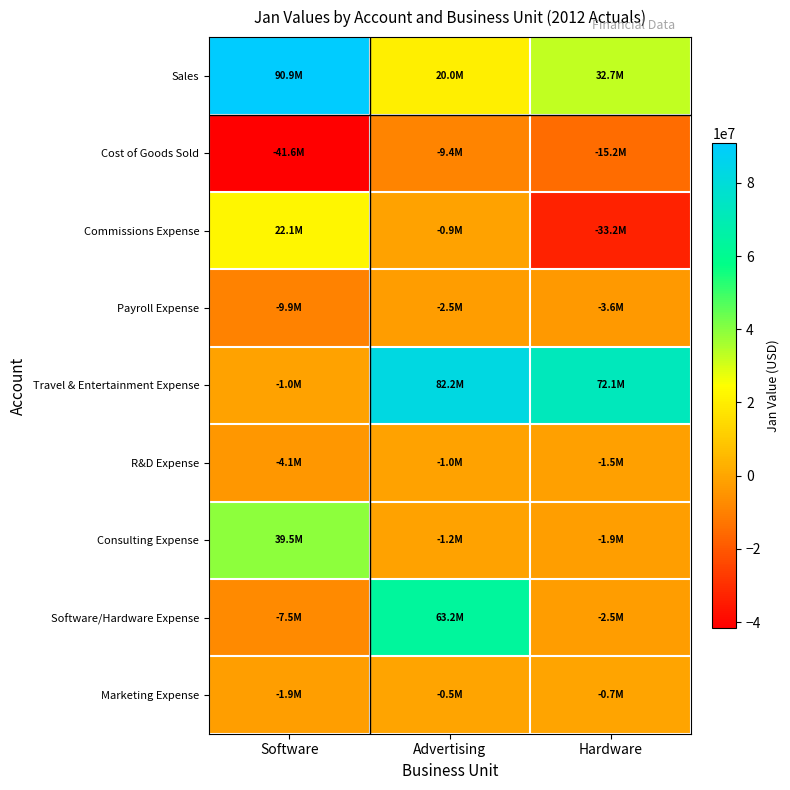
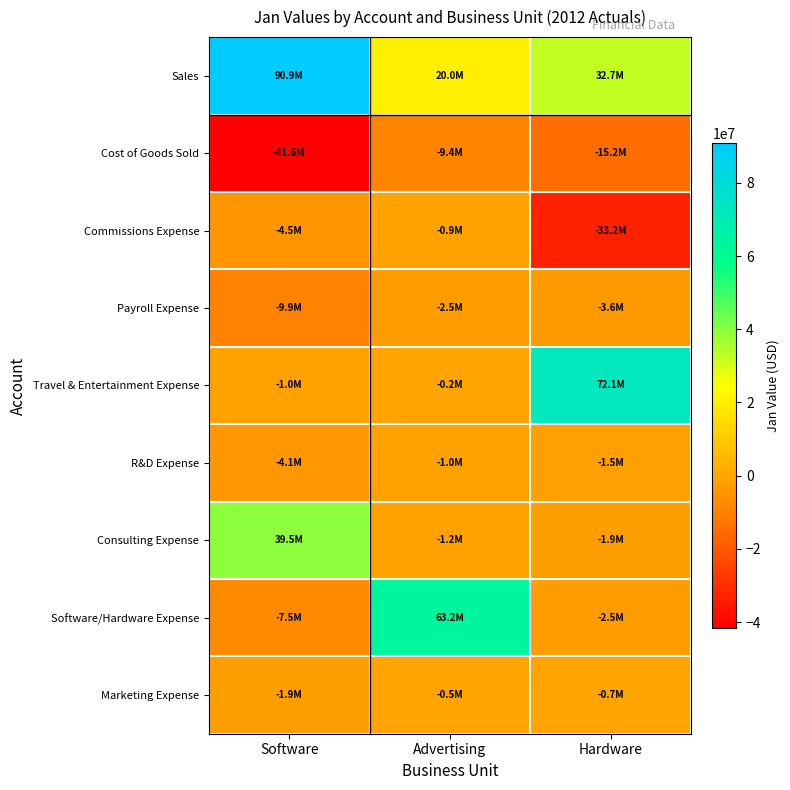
  {
    "Sales": {
      "Software": "90.9M",
      "Advertising": "20.0M",
      "Hardware": "32.7M"
    },
    "Cost of Goods Sold": {
      "Software": "-41.6M",
      "Advertising": "-9.4M",
      "Hardware": "-15.2M"
    },
    "Commissions Expense": {
-     "Software": "22.1M",
+     "Software": "-4.5M",
      "Advertising": "-0.9M",
      "Hardware": "-33.2M"
    },
    "Payroll Expense": {
      "Software": "-9.9M",
      "Advertising": "-2.5M",
      "Hardware": "-3.6M"
    },
    "Travel & Entertainment Expense": {
      "Software": "-1.0M",
-     "Advertising": "82.2M",
+     "Advertising": "-0.2M",
      "Hardware": "72.1M"
    },
    "R&D Expense": {
      "Software": "-4.1M",
      "Advertising": "-1.0M",
      "Hardware": "-1.5M"
    },
    "Consulting Expense": {
      "Software": "39.5M",
      "Advertising": "-1.2M",
      "Hardware": "-1.9M"
    },
    "Software/Hardware Expense": {
      "Software": "-7.5M",
      "Advertising": "63.2M",
      "Hardware": "-2.5M"
    },
    "Marketing Expense": {
      "Software": "-1.9M",
      "Advertising": "-0.5M",
      "Hardware": "-0.7M"
    }
  }
